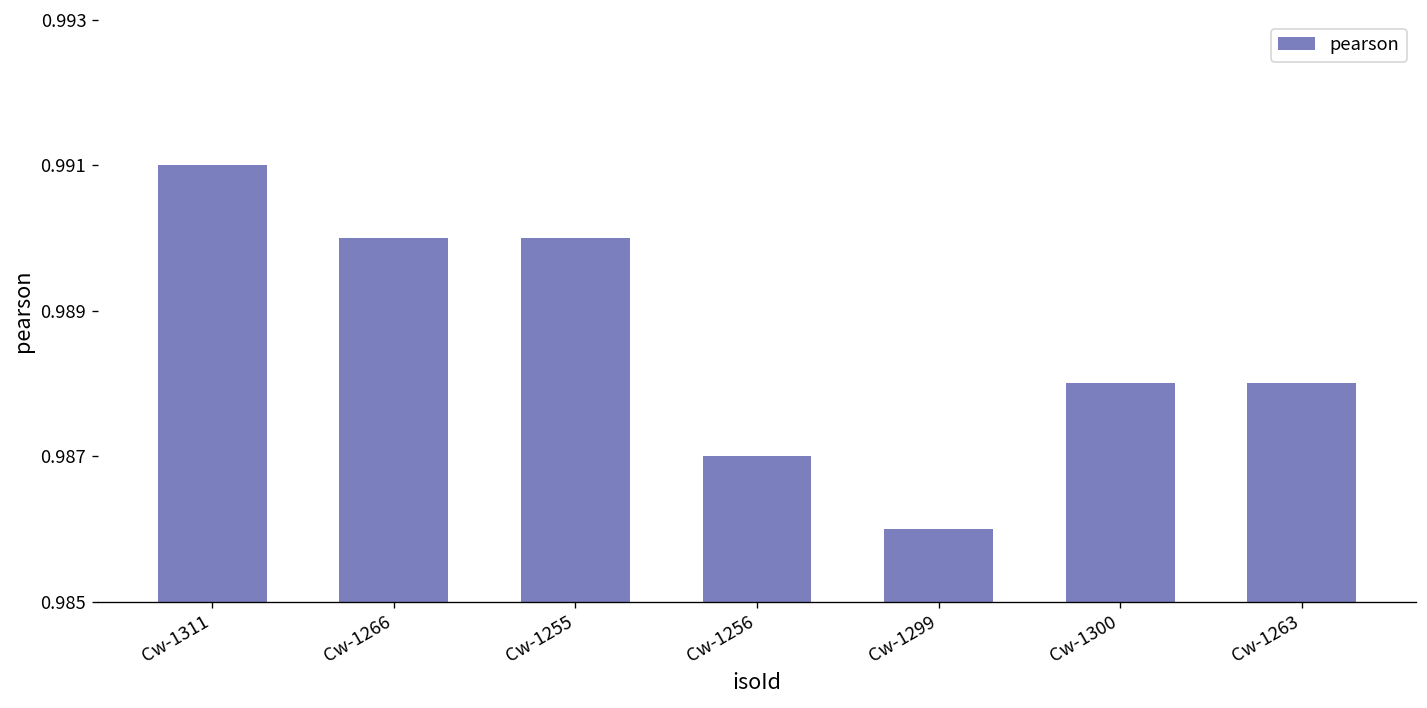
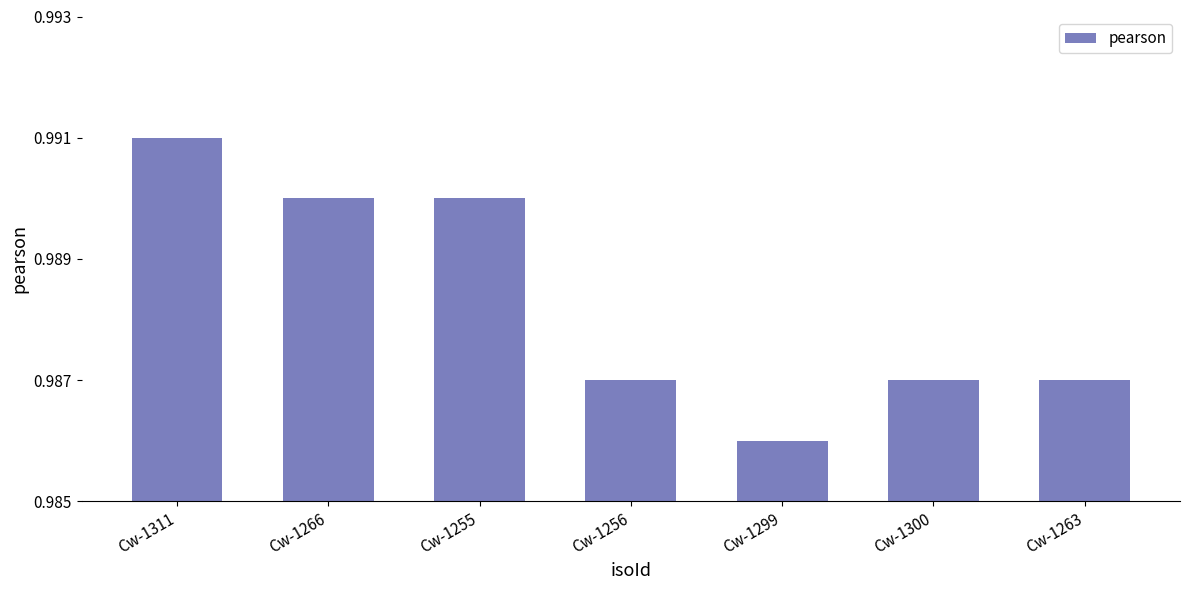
  {
    "Cw-1311": 0.991,
    "Cw-1266": 0.990,
    "Cw-1255": 0.990,
    "Cw-1256": 0.987,
    "Cw-1299": 0.986,
-   "Cw-1300": 0.988,
-   "Cw-1263": 0.988
+   "Cw-1300": 0.987,
+   "Cw-1263": 0.987
  }
